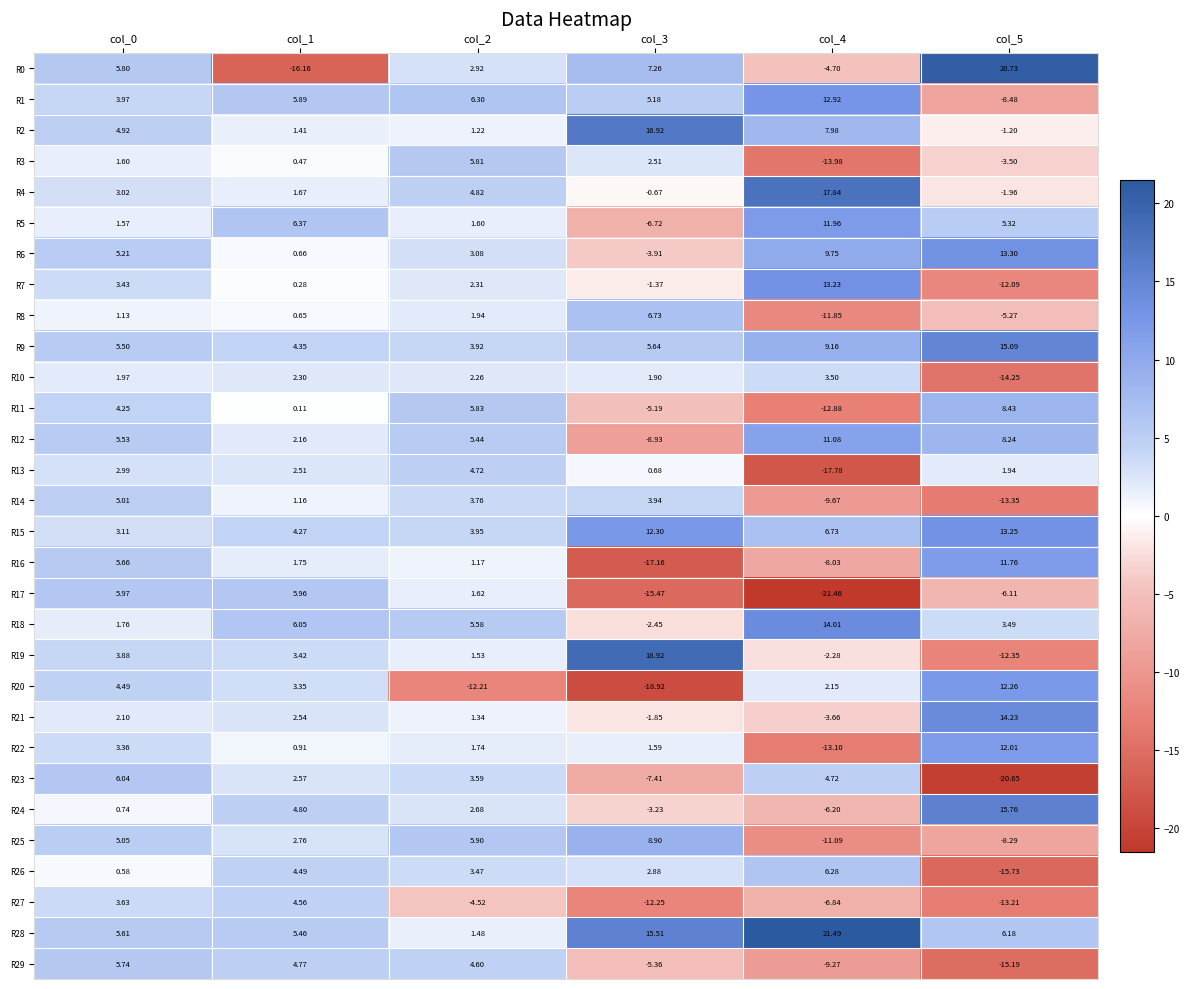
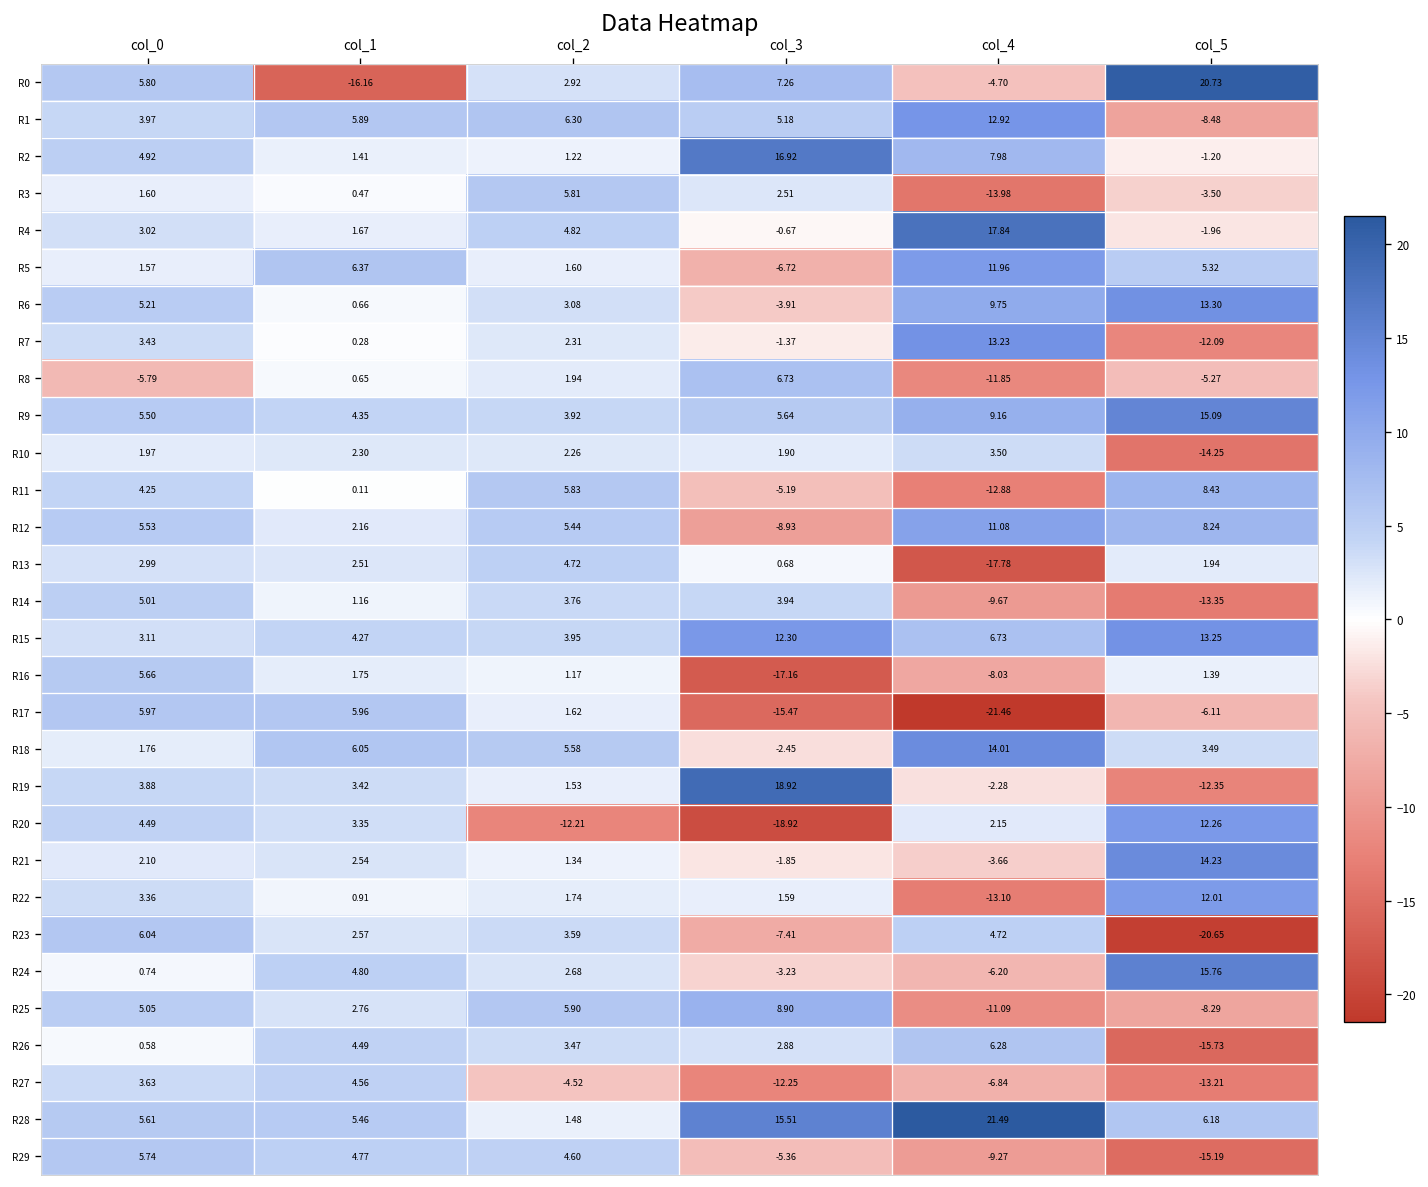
  {
    "R0": {
      "col_0": 5.80,
      "col_1": -16.16,
      "col_2": 2.92,
      "col_3": 7.26,
      "col_4": -4.70,
      "col_5": 20.73
    },
    "R1": {
      "col_0": 3.97,
      "col_1": 5.89,
      "col_2": 6.30,
      "col_3": 5.18,
      "col_4": 12.92,
      "col_5": -8.48
    },
    "R2": {
      "col_0": 4.92,
      "col_1": 1.41,
      "col_2": 1.22,
      "col_3": 16.92,
      "col_4": 7.98,
      "col_5": -1.20
    },
    "R3": {
      "col_0": 1.60,
      "col_1": 0.47,
      "col_2": 5.81,
      "col_3": 2.51,
      "col_4": -13.98,
      "col_5": -3.50
    },
    "R4": {
      "col_0": 3.02,
      "col_1": 1.67,
      "col_2": 4.82,
      "col_3": -0.67,
      "col_4": 17.84,
      "col_5": -1.96
    },
    "R5": {
      "col_0": 1.57,
      "col_1": 6.37,
      "col_2": 1.60,
      "col_3": -6.72,
      "col_4": 11.96,
      "col_5": 5.32
    },
    "R6": {
      "col_0": 5.21,
      "col_1": 0.66,
      "col_2": 3.08,
      "col_3": -3.91,
      "col_4": 9.75,
      "col_5": 13.30
    },
    "R7": {
      "col_0": 3.43,
      "col_1": 0.28,
      "col_2": 2.31,
      "col_3": -1.37,
      "col_4": 13.23,
      "col_5": -12.09
    },
    "R8": {
-     "col_0": 1.13,
+     "col_0": -5.79,
      "col_1": 0.65,
      "col_2": 1.94,
      "col_3": 6.73,
      "col_4": -11.85,
      "col_5": -5.27
    },
    "R9": {
      "col_0": 5.50,
      "col_1": 4.35,
      "col_2": 3.92,
      "col_3": 5.64,
      "col_4": 9.16,
      "col_5": 15.09
    },
    "R10": {
      "col_0": 1.97,
      "col_1": 2.30,
      "col_2": 2.26,
      "col_3": 1.90,
      "col_4": 3.50,
      "col_5": -14.25
    },
    "R11": {
      "col_0": 4.25,
      "col_1": 0.11,
      "col_2": 5.83,
      "col_3": -5.19,
      "col_4": -12.88,
      "col_5": 8.43
    },
    "R12": {
      "col_0": 5.53,
      "col_1": 2.16,
      "col_2": 5.44,
      "col_3": -8.93,
      "col_4": 11.08,
      "col_5": 8.24
    },
    "R13": {
      "col_0": 2.99,
      "col_1": 2.51,
      "col_2": 4.72,
      "col_3": 0.68,
      "col_4": -17.78,
      "col_5": 1.94
    },
    "R14": {
      "col_0": 5.01,
      "col_1": 1.16,
      "col_2": 3.76,
      "col_3": 3.94,
      "col_4": -9.67,
      "col_5": -13.35
    },
    "R15": {
      "col_0": 3.11,
      "col_1": 4.27,
      "col_2": 3.95,
      "col_3": 12.30,
      "col_4": 6.73,
      "col_5": 13.25
    },
    "R16": {
      "col_0": 5.66,
      "col_1": 1.75,
      "col_2": 1.17,
      "col_3": -17.16,
      "col_4": -8.03,
-     "col_5": 11.76
+     "col_5": 1.39
    },
    "R17": {
      "col_0": 5.97,
      "col_1": 5.96,
      "col_2": 1.62,
      "col_3": -15.47,
      "col_4": -21.46,
      "col_5": -6.11
    },
    "R18": {
      "col_0": 1.76,
      "col_1": 6.05,
      "col_2": 5.58,
      "col_3": -2.45,
      "col_4": 14.01,
      "col_5": 3.49
    },
    "R19": {
      "col_0": 3.88,
      "col_1": 3.42,
      "col_2": 1.53,
      "col_3": 18.92,
      "col_4": -2.28,
      "col_5": -12.35
    },
    "R20": {
      "col_0": 4.49,
      "col_1": 3.35,
      "col_2": -12.21,
      "col_3": -18.92,
      "col_4": 2.15,
      "col_5": 12.26
    },
    "R21": {
      "col_0": 2.10,
      "col_1": 2.54,
      "col_2": 1.34,
      "col_3": -1.85,
      "col_4": -3.66,
      "col_5": 14.23
    },
    "R22": {
      "col_0": 3.36,
      "col_1": 0.91,
      "col_2": 1.74,
      "col_3": 1.59,
      "col_4": -13.10,
      "col_5": 12.01
    },
    "R23": {
      "col_0": 6.04,
      "col_1": 2.57,
      "col_2": 3.59,
      "col_3": -7.41,
      "col_4": 4.72,
      "col_5": -20.65
    },
    "R24": {
      "col_0": 0.74,
      "col_1": 4.80,
      "col_2": 2.68,
      "col_3": -3.23,
      "col_4": -6.20,
      "col_5": 15.76
    },
    "R25": {
      "col_0": 5.05,
      "col_1": 2.76,
      "col_2": 5.90,
      "col_3": 8.90,
      "col_4": -11.09,
      "col_5": -8.29
    },
    "R26": {
      "col_0": 0.58,
      "col_1": 4.49,
      "col_2": 3.47,
      "col_3": 2.88,
      "col_4": 6.28,
      "col_5": -15.73
    },
    "R27": {
      "col_0": 3.63,
      "col_1": 4.56,
      "col_2": -4.52,
      "col_3": -12.25,
      "col_4": -6.84,
      "col_5": -13.21
    },
    "R28": {
      "col_0": 5.61,
      "col_1": 5.46,
      "col_2": 1.48,
      "col_3": 15.51,
      "col_4": 21.49,
      "col_5": 6.18
    },
    "R29": {
      "col_0": 5.74,
      "col_1": 4.77,
      "col_2": 4.60,
      "col_3": -5.36,
      "col_4": -9.27,
      "col_5": -15.19
    }
  }
